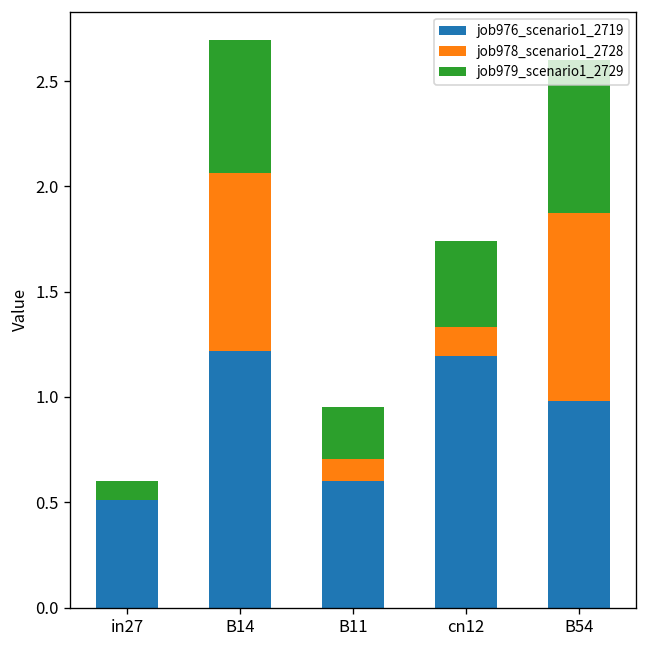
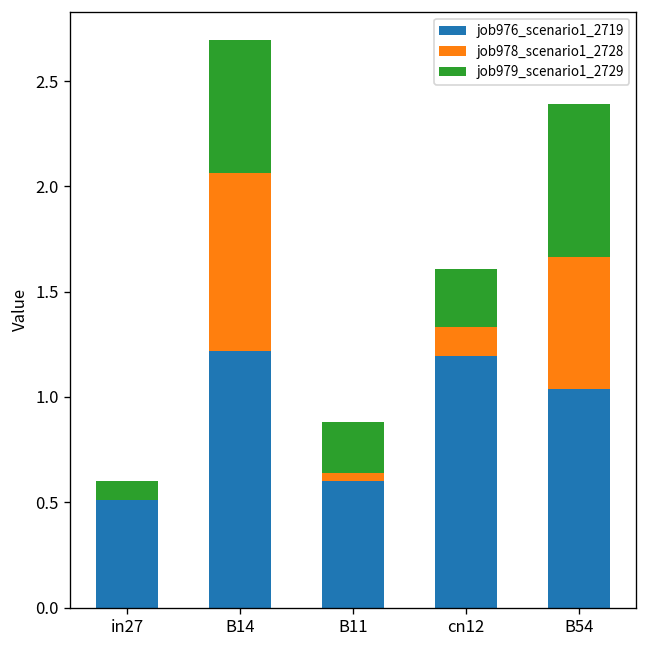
  {
    "job976_scenario1_2719": {
      "in27": 0.51,
      "B14": 1.22,
      "B11": 0.60,
      "cn12": 1.20,
-     "B54": 0.98
+     "B54": 1.04
    },
    "job978_scenario1_2728": {
      "in27": 0.00,
      "B14": 0.85,
-     "B11": 0.11,
+     "B11": 0.04,
      "cn12": 0.14,
-     "B54": 0.90
+     "B54": 0.63
    },
    "job979_scenario1_2729": {
      "in27": 0.09,
      "B14": 0.63,
      "B11": 0.24,
-     "cn12": 0.41
+     "cn12": 0.27
    }
  }
